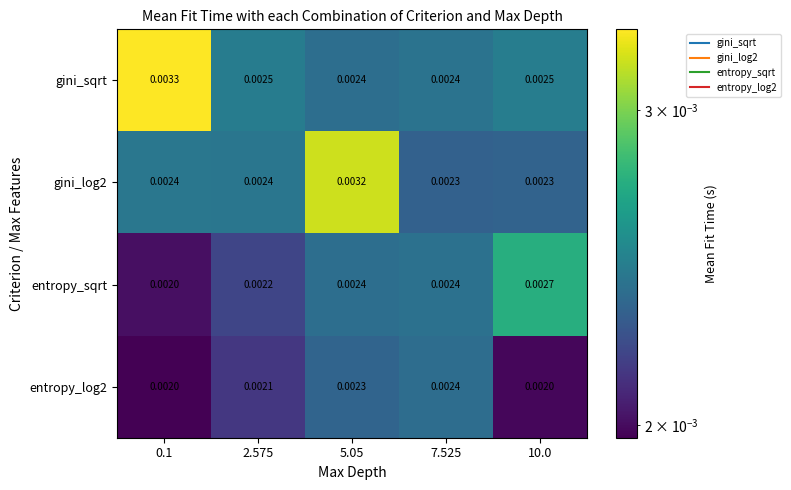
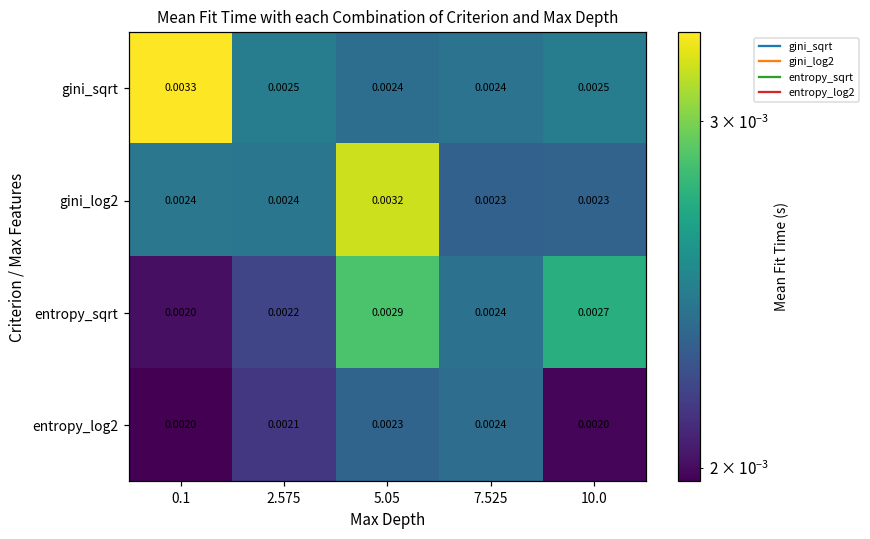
  {
    "gini_sqrt": {
      "0.1": 0.0033,
      "2.575": 0.0025,
      "5.05": 0.0024,
      "7.525": 0.0024,
      "10.0": 0.0025
    },
    "gini_log2": {
      "0.1": 0.0024,
      "2.575": 0.0024,
      "5.05": 0.0032,
      "7.525": 0.0023,
      "10.0": 0.0023
    },
    "entropy_sqrt": {
      "0.1": 0.0020,
      "2.575": 0.0022,
-     "5.05": 0.0024,
+     "5.05": 0.0029,
      "7.525": 0.0024,
      "10.0": 0.0027
    },
    "entropy_log2": {
      "0.1": 0.0020,
      "2.575": 0.0021,
      "5.05": 0.0023,
      "7.525": 0.0024,
      "10.0": 0.0020
    }
  }
